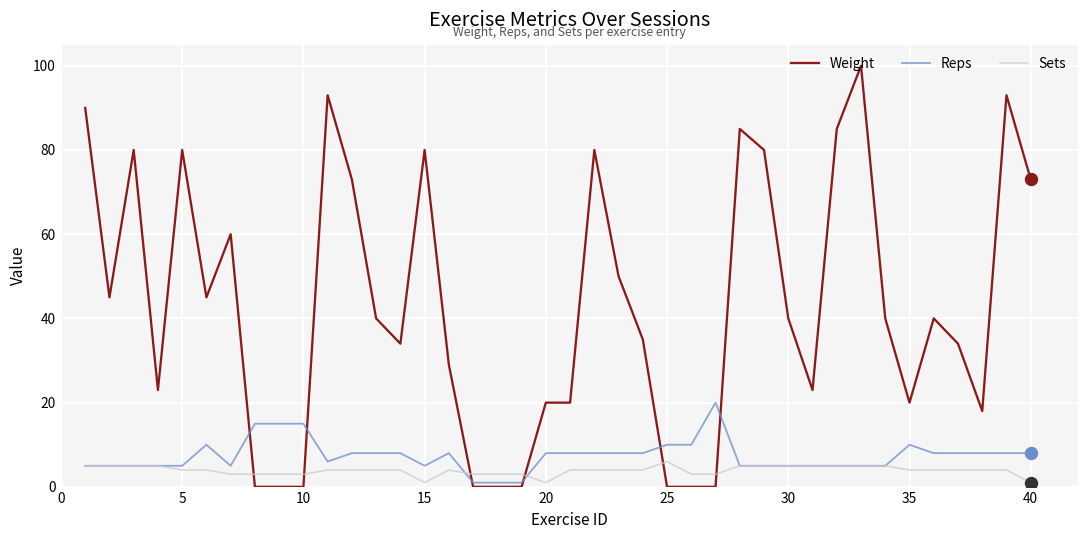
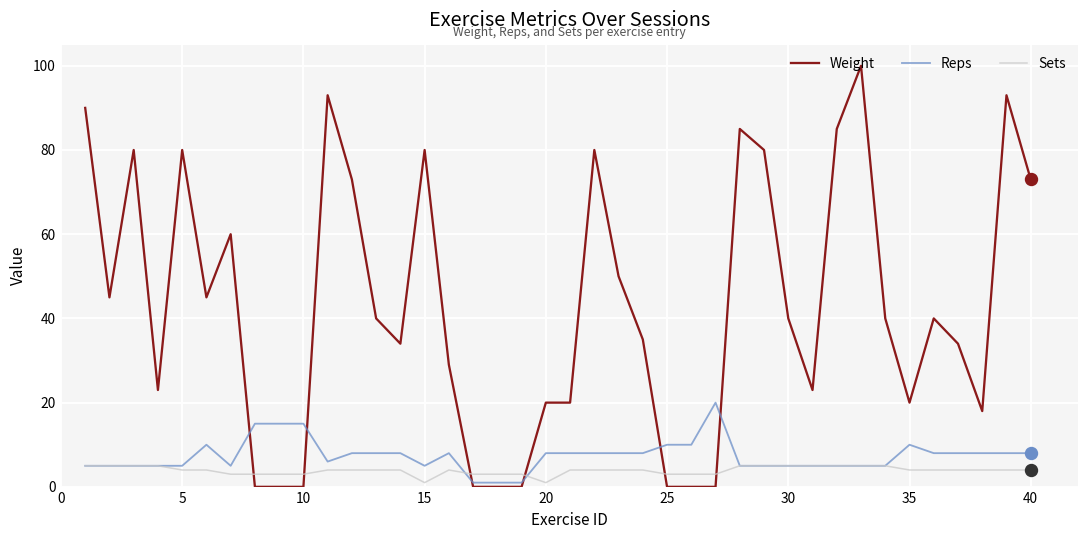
  {
    "Sets": {
      "5": 4,
      "10": 3,
      "15": 1,
      "20": 1,
-     "25": 6,
+     "25": 3,
      "35": 4,
-     "40": 1
+     "40": 4
    }
  }
